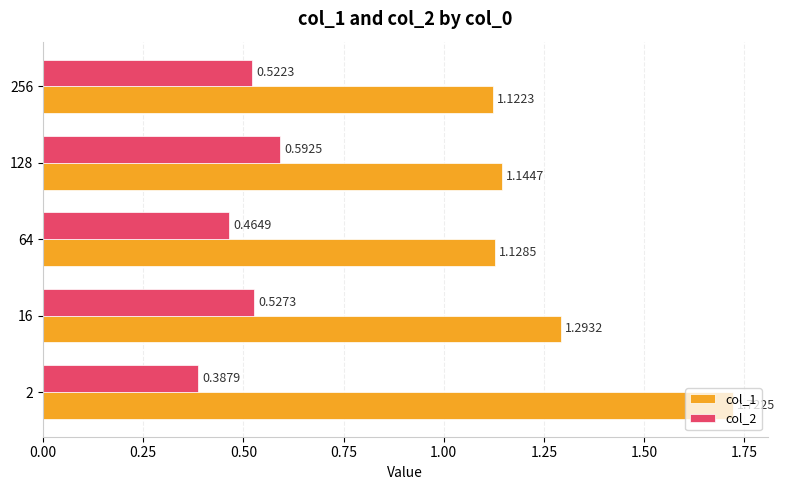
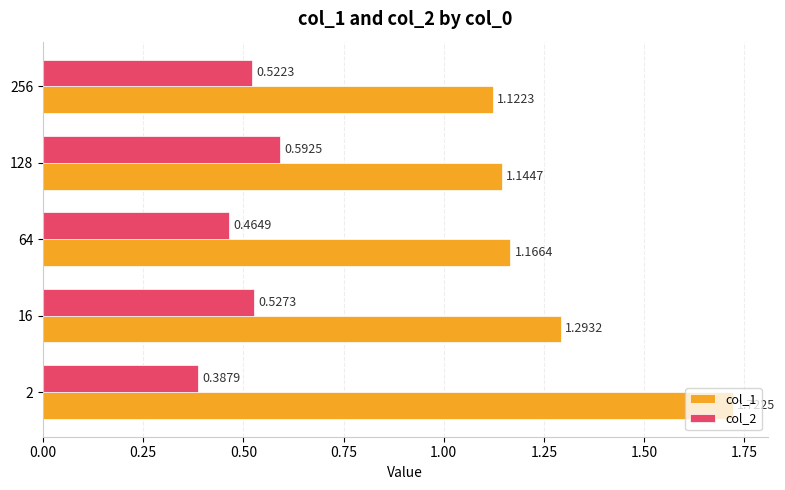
  {
    "col_1": {
      "256": 1.1223,
      "128": 1.1447,
-     "64": 1.1285,
+     "64": 1.1664,
      "16": 1.2932
    },
    "col_2": {
      "256": 0.5223,
      "128": 0.5925,
      "64": 0.4649,
      "16": 0.5273,
      "2": 0.3879
    }
  }
